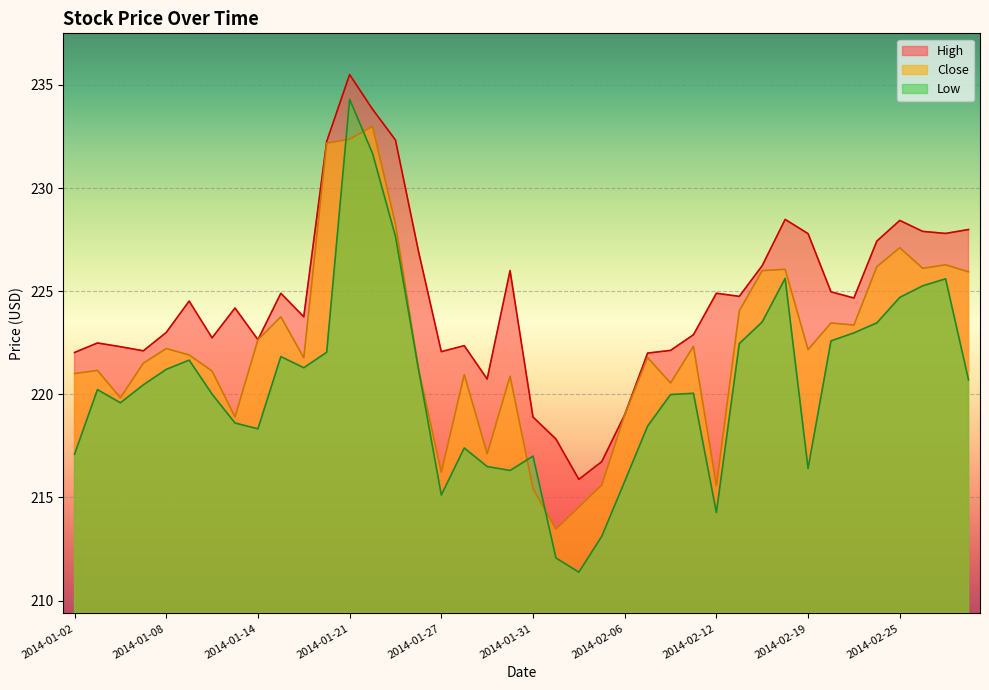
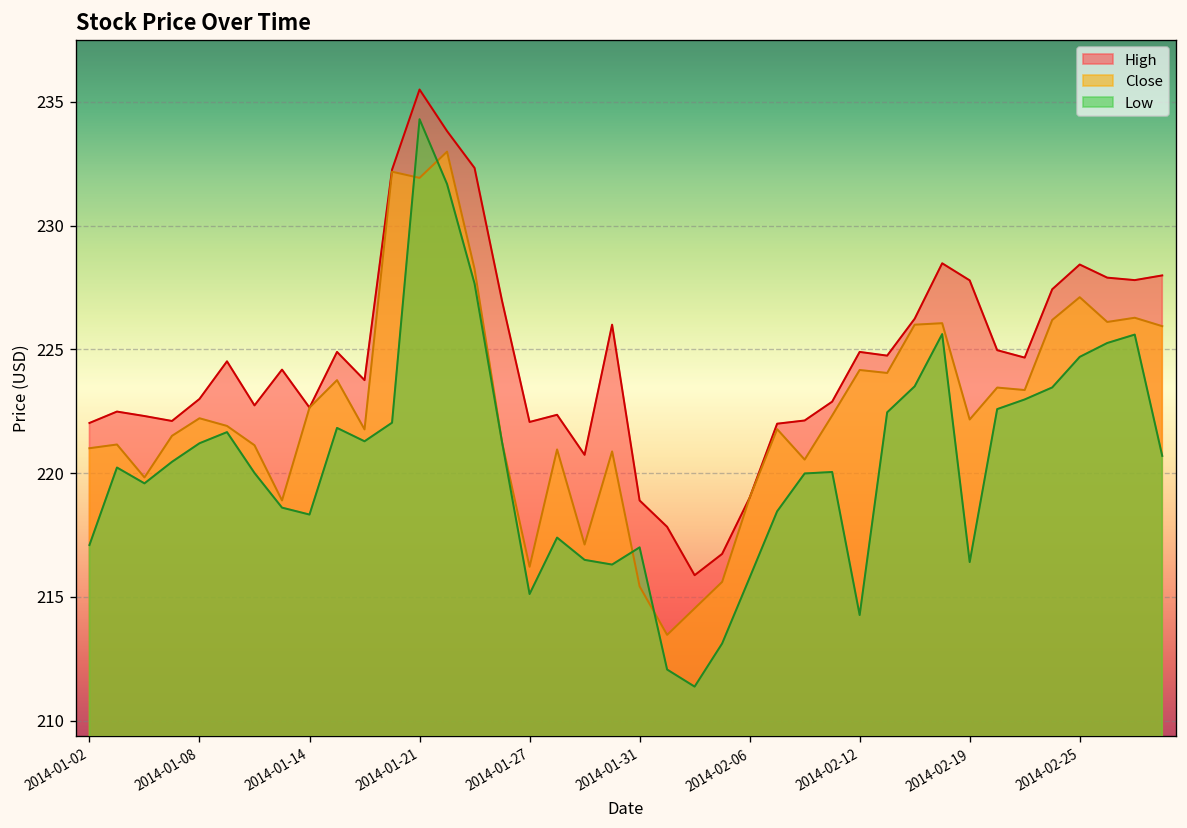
  {
    "High": {
      "2014-01-02": 222.0,
      "2014-01-08": 223.0,
      "2014-01-21": 235.5,
      "2014-01-27": 222.1,
      "2014-01-31": 218.9,
      "2014-02-12": 224.9,
      "2014-02-19": 227.8,
      "2014-02-25": 228.4
    },
    "Close": {
      "2014-01-02": 221.0,
      "2014-01-08": 222.2,
-     "2014-01-21": 232.4,
+     "2014-01-21": 231.9,
      "2014-01-27": 216.2,
      "2014-01-31": 215.4,
-     "2014-02-12": 215.6,
+     "2014-02-12": 224.2,
      "2014-02-19": 222.2,
      "2014-02-25": 227.1
    },
    "Low": {
      "2014-01-02": 217.1,
      "2014-01-08": 221.2,
      "2014-01-14": 218.3,
      "2014-01-21": 234.3,
      "2014-01-27": 215.1,
      "2014-01-31": 217.0,
      "2014-02-06": 215.8,
      "2014-02-12": 214.3,
      "2014-02-19": 216.4,
      "2014-02-25": 224.7
    }
  }
